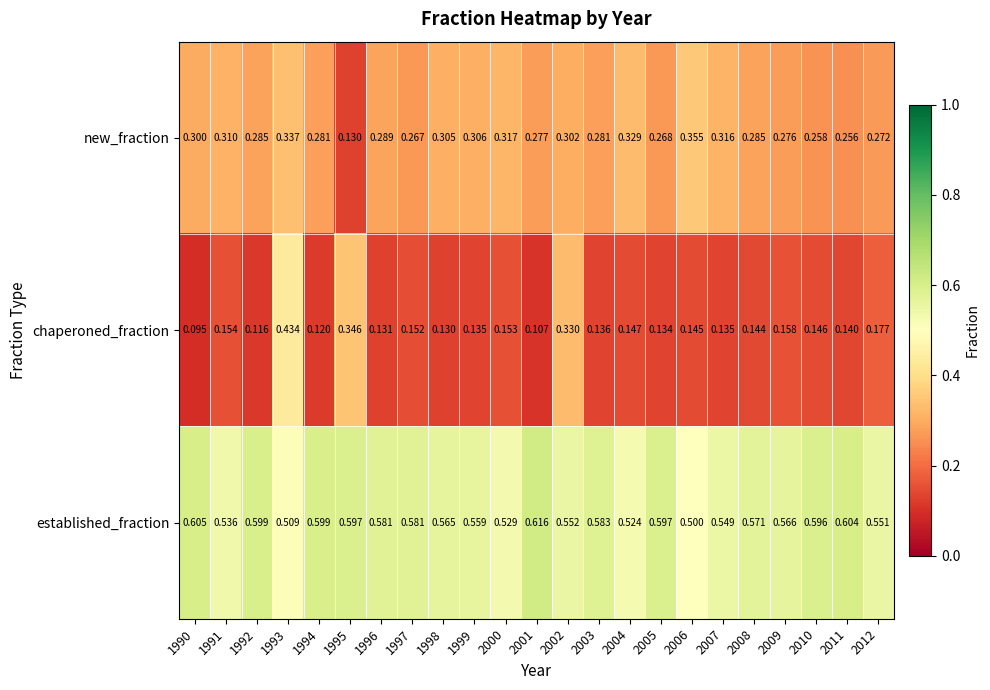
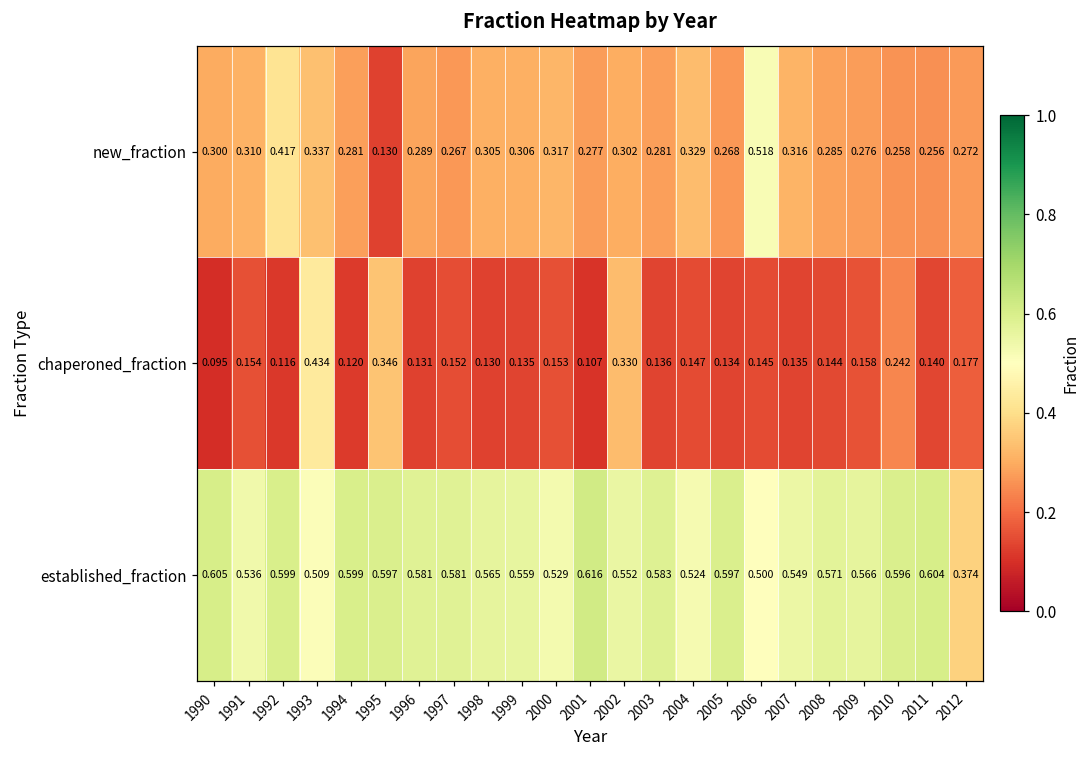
  {
    "new_fraction": {
      "1990": 0.300,
      "1991": 0.310,
-     "1992": 0.285,
+     "1992": 0.417,
      "1993": 0.337,
      "1994": 0.281,
      "1995": 0.130,
      "1996": 0.289,
      "1997": 0.267,
      "1998": 0.305,
      "1999": 0.306,
      "2000": 0.317,
      "2001": 0.277,
      "2002": 0.302,
      "2003": 0.281,
      "2004": 0.329,
      "2005": 0.268,
-     "2006": 0.355,
+     "2006": 0.518,
      "2007": 0.316,
      "2008": 0.285,
      "2009": 0.276,
      "2010": 0.258,
      "2011": 0.256,
      "2012": 0.272
    },
    "chaperoned_fraction": {
      "1990": 0.095,
      "1991": 0.154,
      "1992": 0.116,
      "1993": 0.434,
      "1994": 0.120,
      "1995": 0.346,
      "1996": 0.131,
      "1997": 0.152,
      "1998": 0.130,
      "1999": 0.135,
      "2000": 0.153,
      "2001": 0.107,
      "2002": 0.330,
      "2003": 0.136,
      "2004": 0.147,
      "2005": 0.134,
      "2006": 0.145,
      "2007": 0.135,
      "2008": 0.144,
      "2009": 0.158,
-     "2010": 0.146,
+     "2010": 0.242,
      "2011": 0.140,
      "2012": 0.177
    },
    "established_fraction": {
      "1990": 0.605,
      "1991": 0.536,
      "1992": 0.599,
      "1993": 0.509,
      "1994": 0.599,
      "1995": 0.597,
      "1996": 0.581,
      "1997": 0.581,
      "1998": 0.565,
      "1999": 0.559,
      "2000": 0.529,
      "2001": 0.616,
      "2002": 0.552,
      "2003": 0.583,
      "2004": 0.524,
      "2005": 0.597,
      "2006": 0.500,
      "2007": 0.549,
      "2008": 0.571,
      "2009": 0.566,
      "2010": 0.596,
      "2011": 0.604,
-     "2012": 0.551
+     "2012": 0.374
    }
  }
